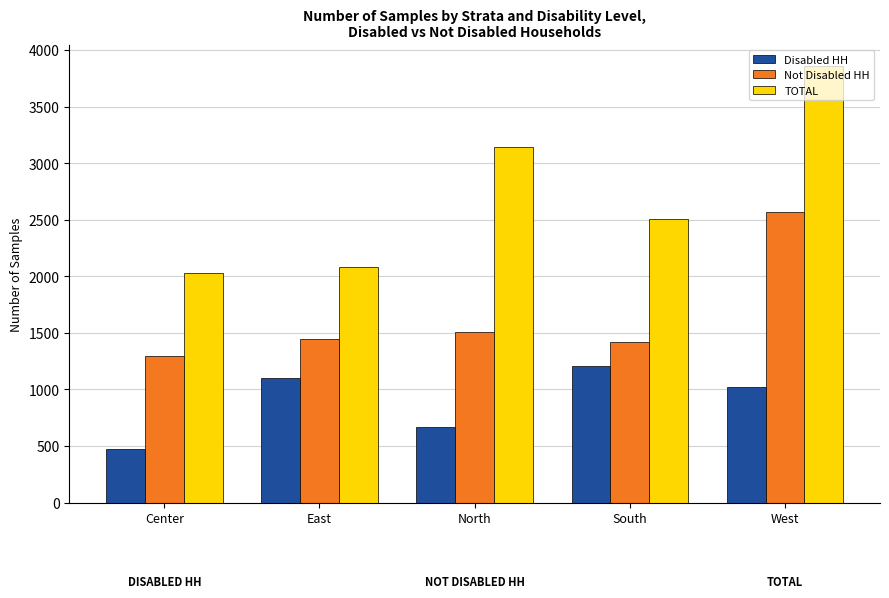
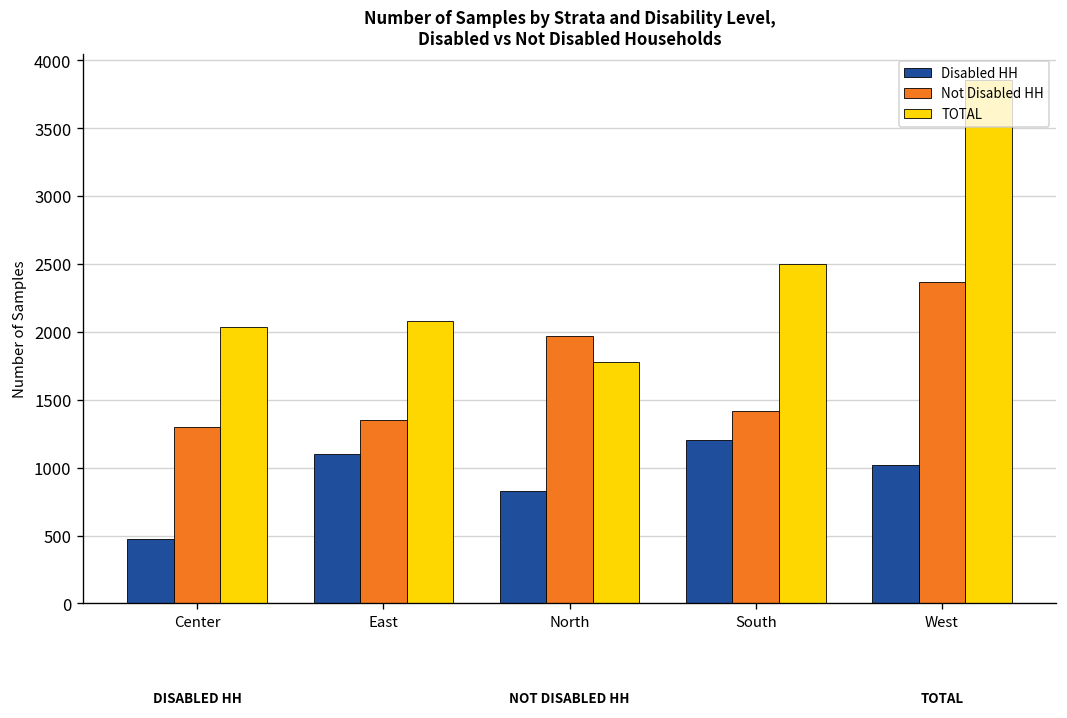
  {
    "Disabled HH": {
      "Center": 470,
      "East": 1100,
-     "North": 670,
+     "North": 830,
      "South": 1210,
      "West": 1020
    },
    "Not Disabled HH": {
      "Center": 1300,
-     "East": 1440,
-     "North": 1500,
+     "East": 1350,
+     "North": 1970,
      "South": 1420,
-     "West": 2570
+     "West": 2370
    },
    "TOTAL": {
      "Center": 2030,
      "East": 2080,
-     "North": 3150,
+     "North": 1780,
      "South": 2500
    }
  }
